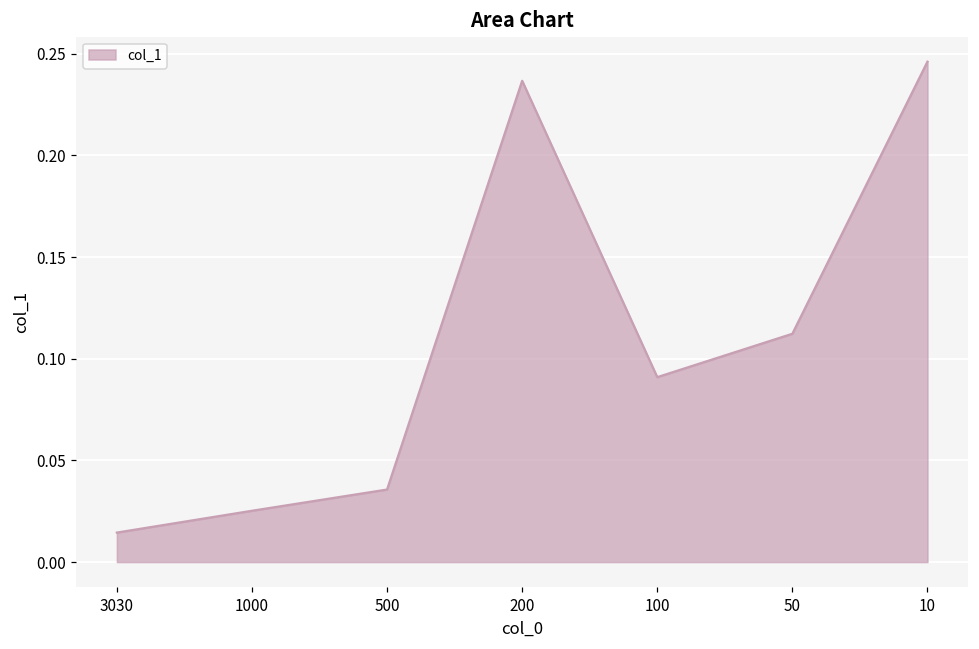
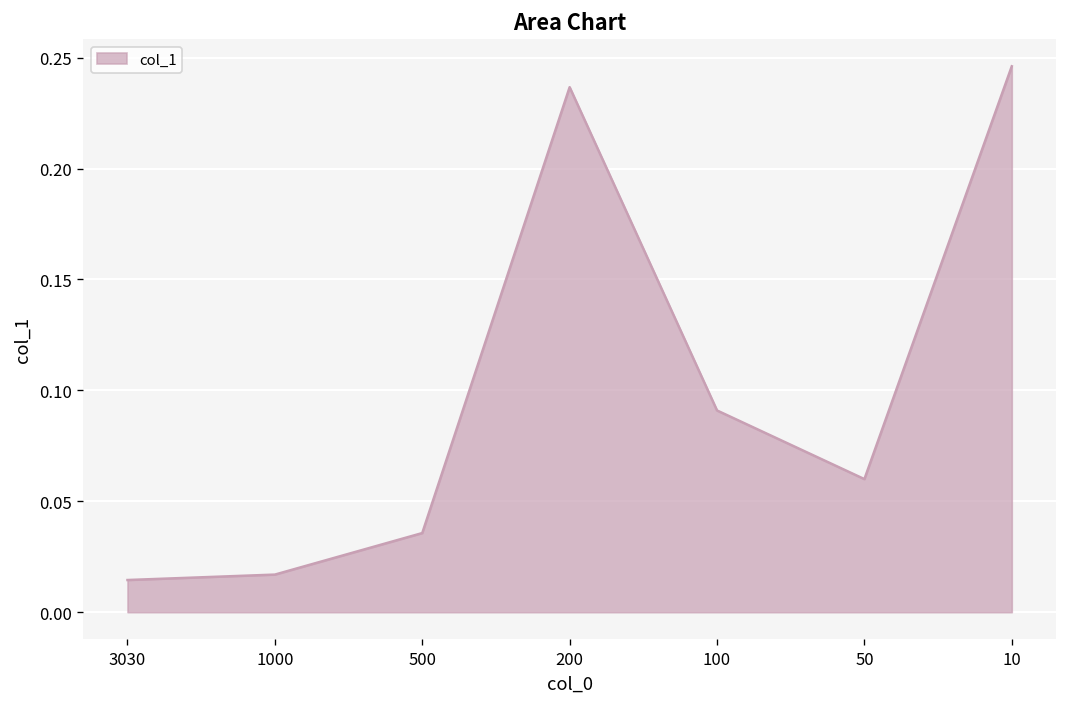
  {
    "3030": 0.014,
-   "1000": 0.025,
+   "1000": 0.017,
    "500": 0.036,
    "200": 0.237,
    "100": 0.091,
-   "50": 0.112,
+   "50": 0.060,
    "10": 0.246
  }
